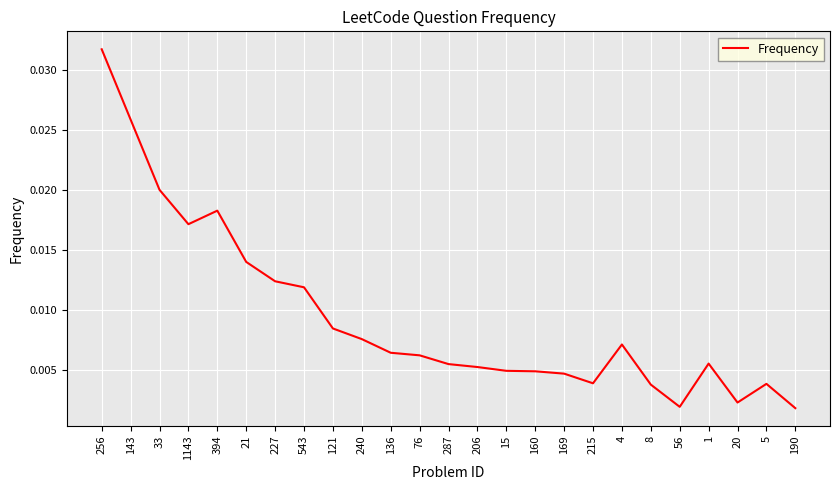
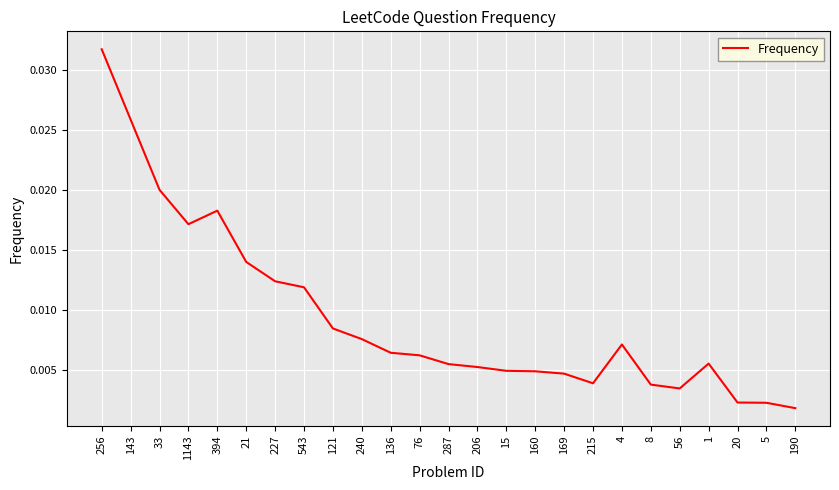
  {
    "256": 0.0317,
    "143": 0.0259,
    "33": 0.0200,
    "1143": 0.0172,
    "394": 0.0183,
    "21": 0.0140,
    "227": 0.0124,
    "543": 0.0119,
    "121": 0.0085,
    "240": 0.0076,
    "136": 0.0064,
    "76": 0.0062,
    "287": 0.0055,
    "206": 0.0053,
    "15": 0.0049,
    "160": 0.0049,
    "169": 0.0047,
    "215": 0.0039,
    "4": 0.0071,
    "8": 0.0038,
-   "56": 0.0019,
+   "56": 0.0035,
    "1": 0.0055,
    "20": 0.0023,
-   "5": 0.0039,
+   "5": 0.0023,
    "190": 0.0018
  }
